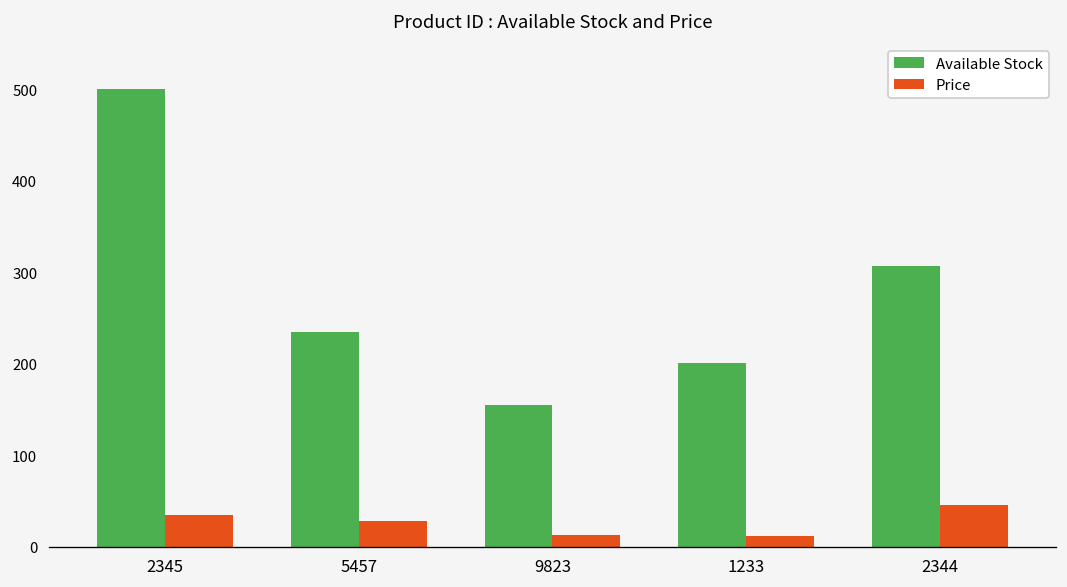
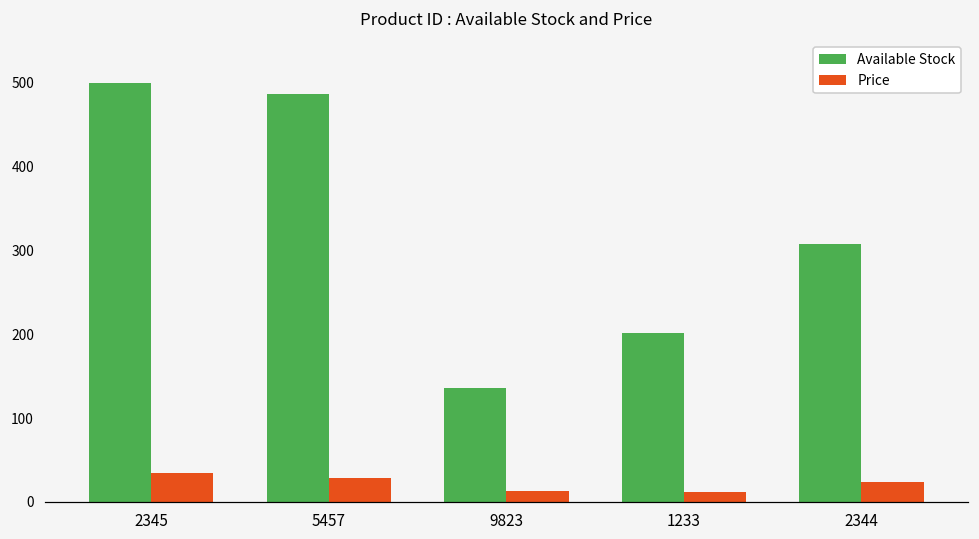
  {
    "Available Stock": {
      "2345": 500,
-     "5457": 230,
-     "9823": 160,
+     "5457": 490,
+     "9823": 140,
      "1233": 200,
      "2344": 310
    },
    "Price": {
      "2345": 40,
      "5457": 30,
      "9823": 10,
      "1233": 10,
-     "2344": 50
+     "2344": 20
    }
  }
